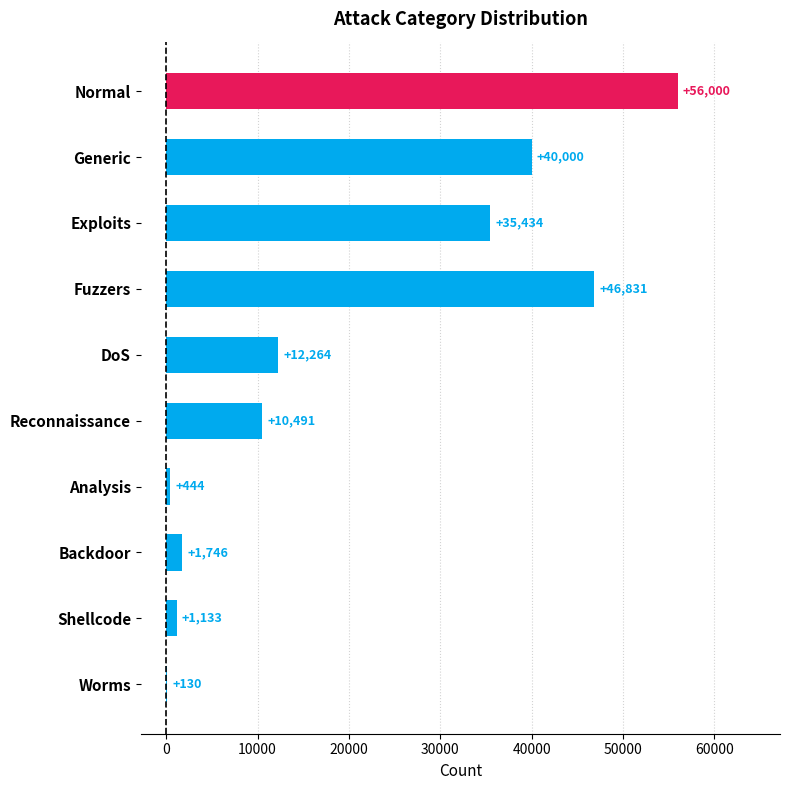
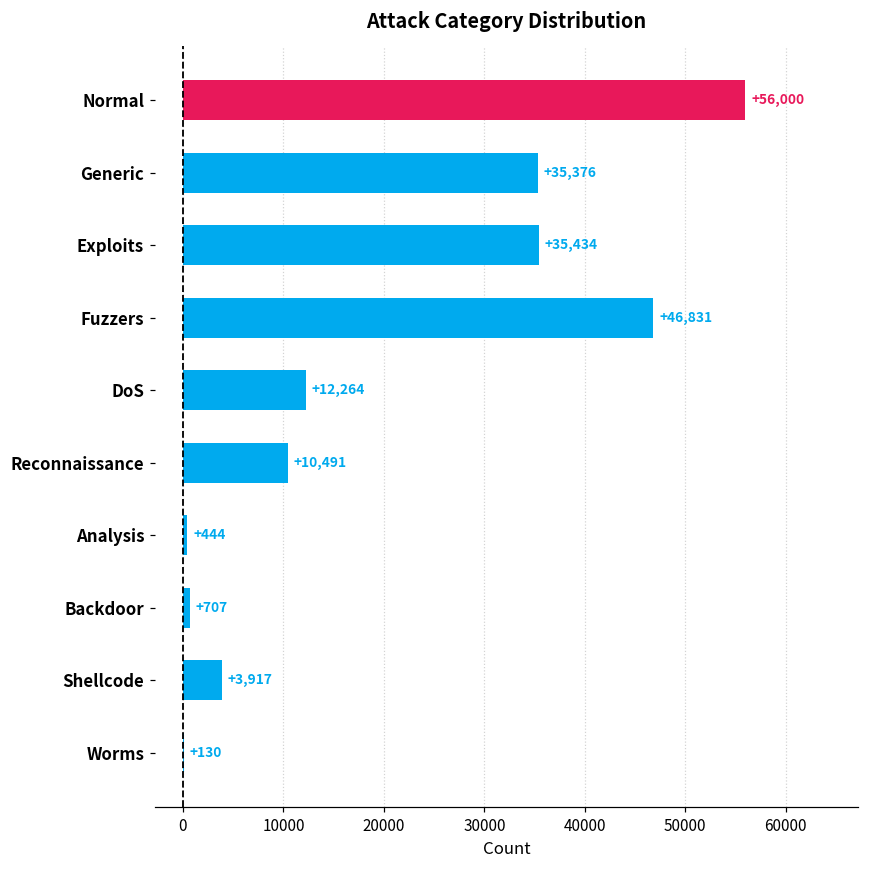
  {
    "Normal": "+56,000",
-   "Generic": "+40,000",
+   "Generic": "+35,376",
    "Exploits": "+35,434",
    "Fuzzers": "+46,831",
    "DoS": "+12,264",
    "Reconnaissance": "+10,491",
    "Analysis": "+444",
-   "Backdoor": "+1,746",
-   "Shellcode": "+1,133",
+   "Backdoor": "+707",
+   "Shellcode": "+3,917",
    "Worms": "+130"
  }
